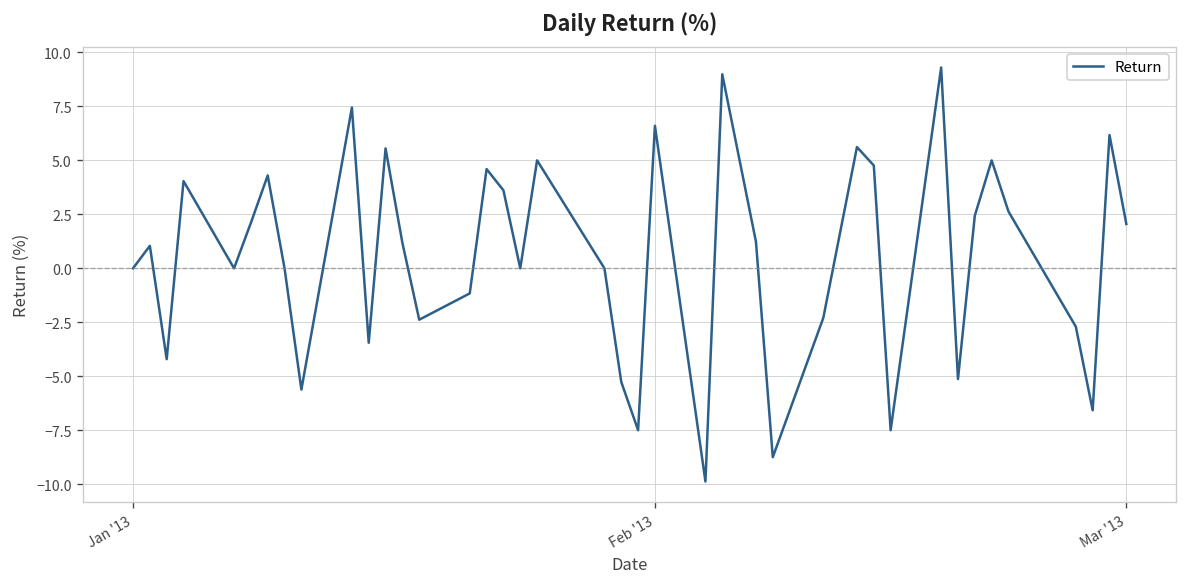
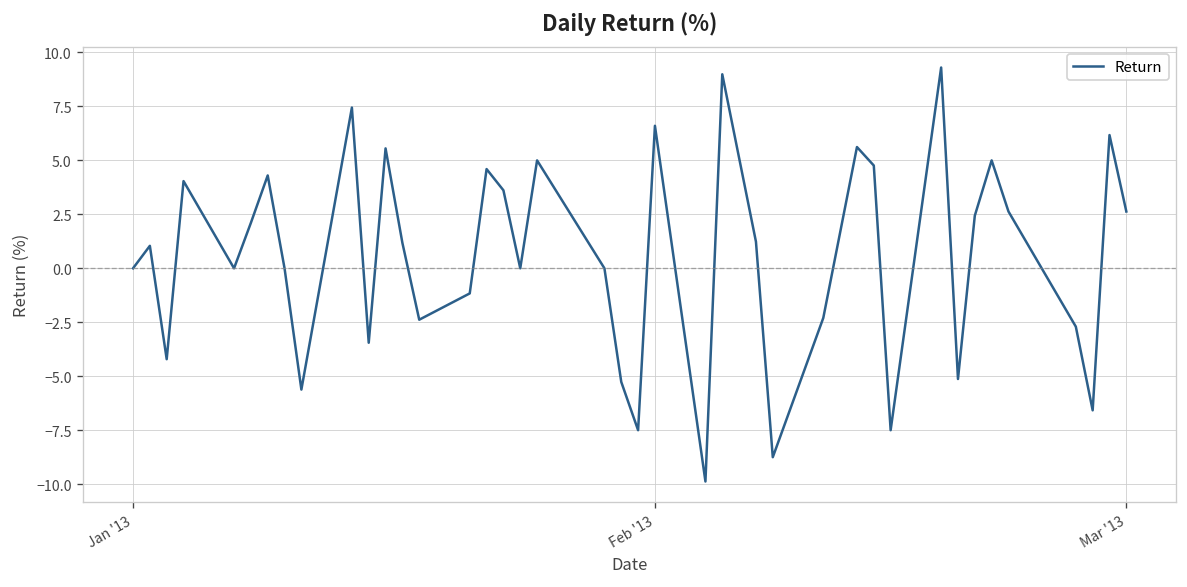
  {
    "Jan '13": 0.0,
    "Feb '13": 6.6,
-   "Mar '13": 2.1
+   "Mar '13": 2.6
  }
